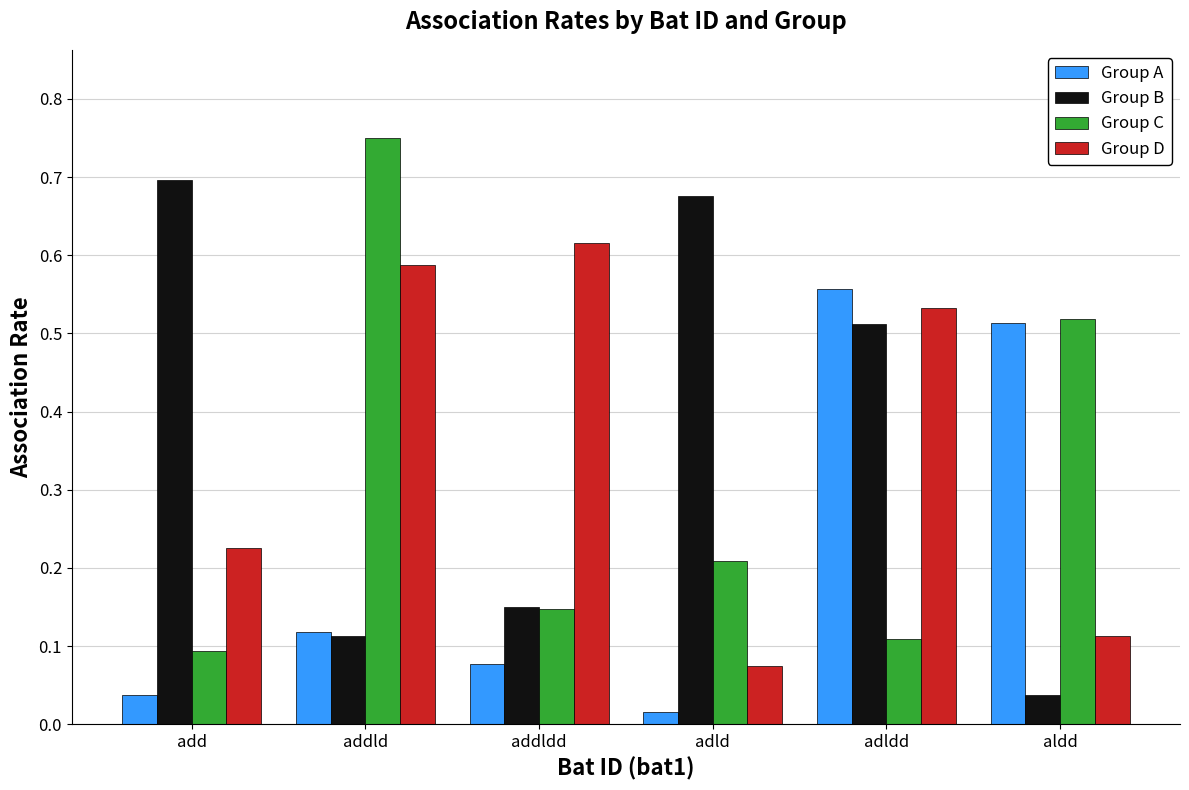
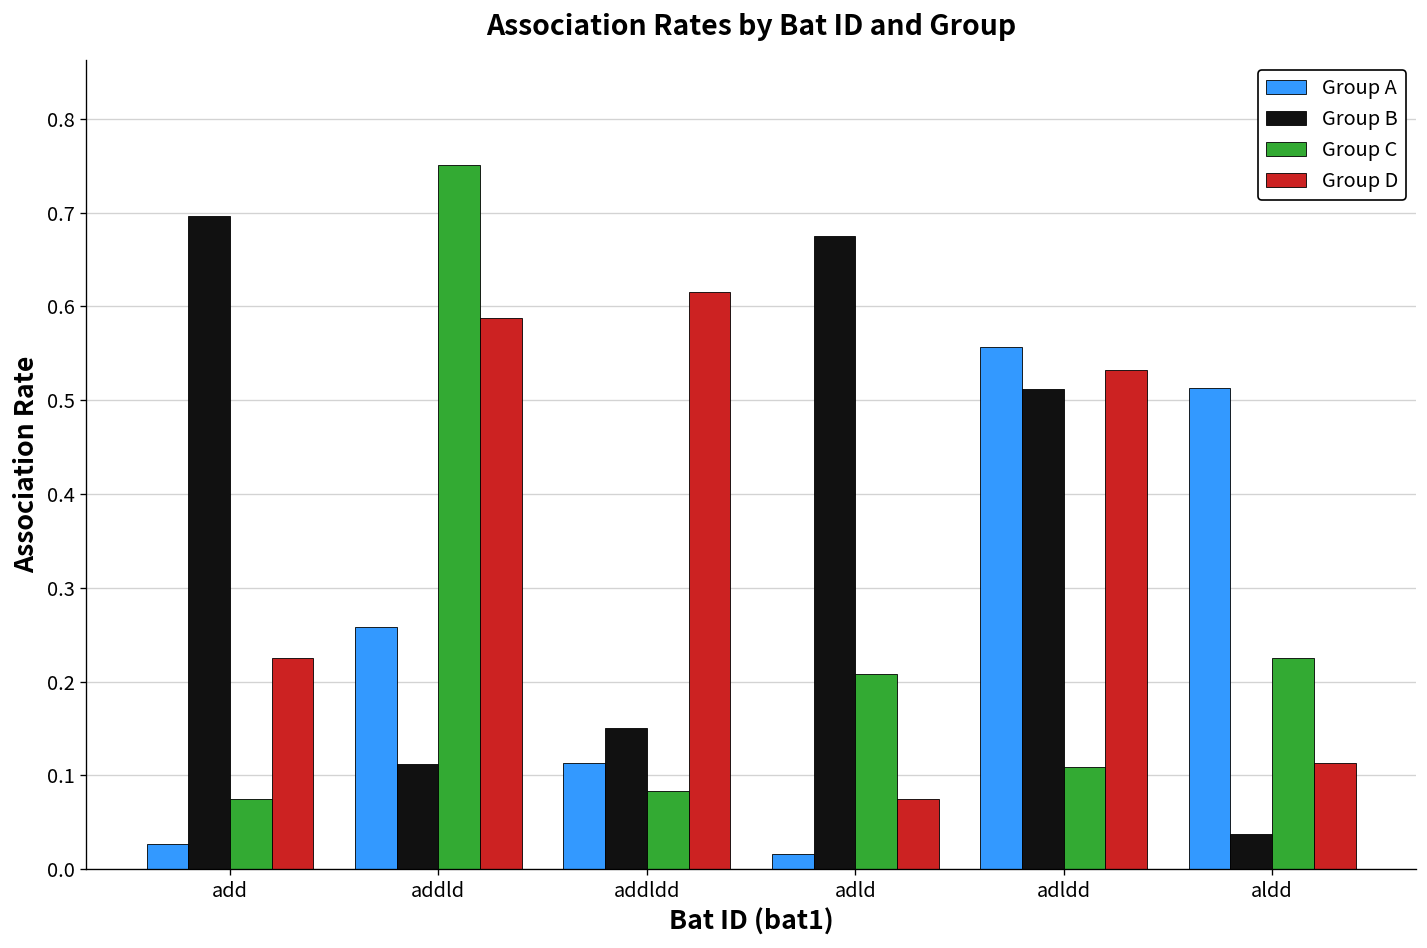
  {
    "Group A": {
-     "add": 0.04,
-     "addld": 0.12,
-     "addldd": 0.08,
+     "add": 0.03,
+     "addld": 0.26,
+     "addldd": 0.11,
      "adld": 0.02,
      "adldd": 0.56,
      "aldd": 0.51
    },
    "Group B": {
      "add": 0.70,
      "addld": 0.11,
      "addldd": 0.15,
      "adld": 0.68,
      "adldd": 0.51,
      "aldd": 0.04
    },
    "Group C": {
-     "add": 0.09,
+     "add": 0.08,
      "addld": 0.75,
-     "addldd": 0.15,
+     "addldd": 0.08,
      "adld": 0.21,
      "adldd": 0.11,
-     "aldd": 0.52
+     "aldd": 0.23
    },
    "Group D": {
      "add": 0.23,
      "addld": 0.59,
      "addldd": 0.62,
      "adld": 0.08,
      "adldd": 0.53,
      "aldd": 0.11
    }
  }
